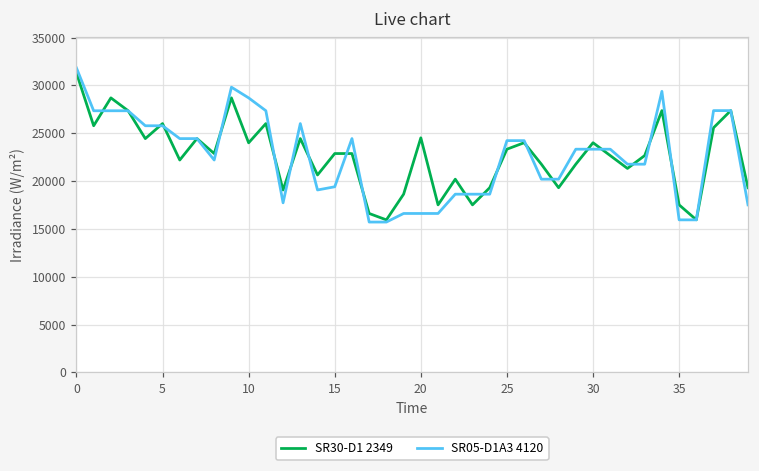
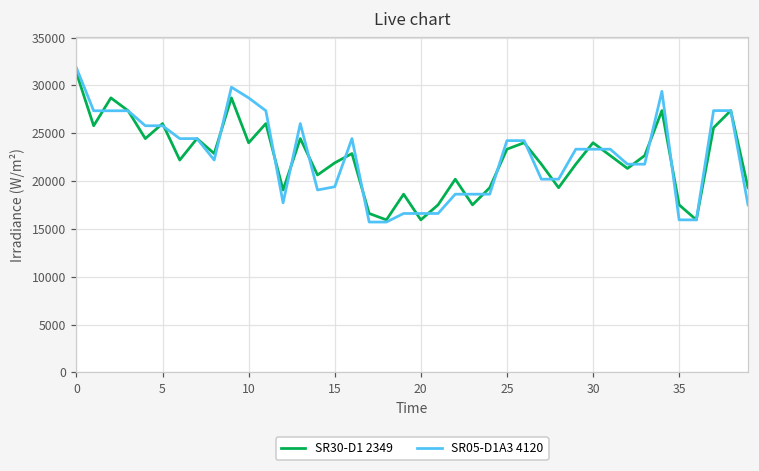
  {
    "SR30-D1 2349": {
      "0": 31000,
      "10": 24000,
-     "15": 23000,
-     "20": 25000,
+     "15": 22000,
+     "20": 16000,
      "25": 23000,
      "30": 24000,
      "35": 18000
    },
    "SR05-D1A3 4120": {
      "0": 32000,
      "10": 29000,
      "15": 19000,
      "20": 17000,
      "25": 24000,
      "30": 23000,
      "35": 16000
    }
  }
